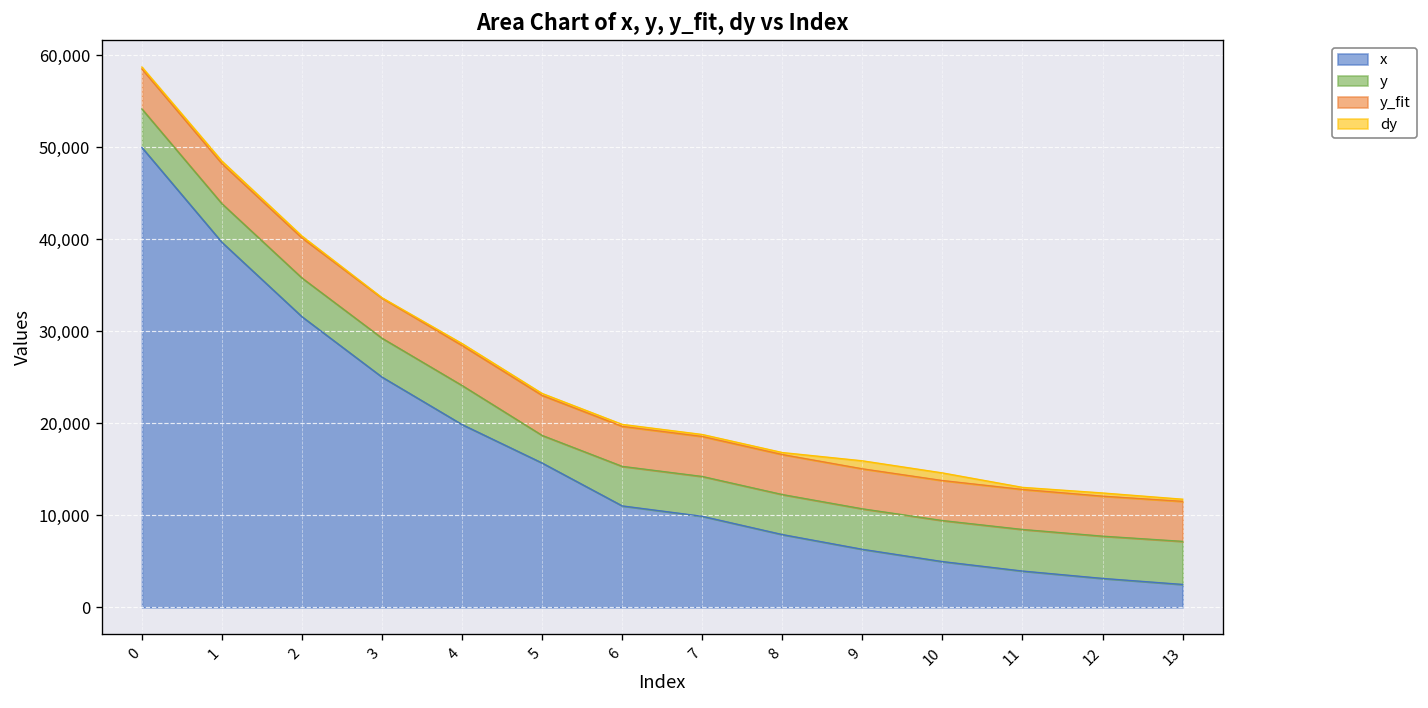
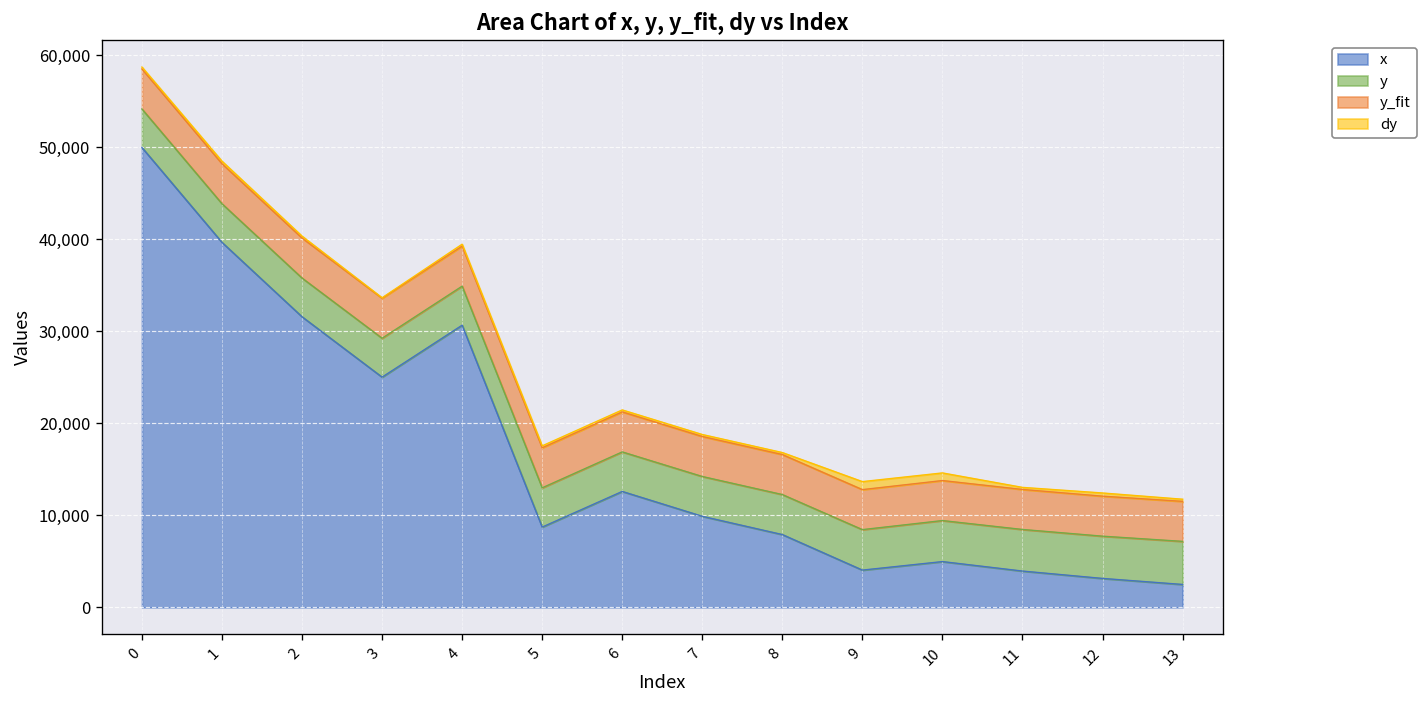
  {
    "x": {
      "0": "50,000",
      "1": "40,000",
      "2": "32,000",
      "3": "25,000",
-     "4": "20,000",
-     "5": "16,000",
-     "6": "11,000",
+     "4": "31,000",
+     "5": "9,000",
+     "6": "13,000",
      "7": "10,000",
      "8": "8,000",
-     "9": "6,000",
+     "9": "4,000",
      "10": "5,000",
      "11": "4,000",
      "12": "3,000",
      "13": "2,000"
    },
    "y": {
      "0": "4,000",
      "1": "4,000",
      "2": "4,000",
      "3": "4,000",
      "4": "4,000",
-     "5": "3,000",
+     "5": "4,000",
      "6": "4,000",
      "7": "4,000",
      "8": "4,000",
      "9": "4,000",
      "10": "4,000",
      "11": "5,000",
      "12": "5,000",
      "13": "5,000"
    },
    "y_fit": {
      "9": "4,000",
      "10": "4,000",
      "12": "4,000"
    },
    "dy": {
      "9": "1,000",
      "10": "1,000",
      "12": "0"
    }
  }
